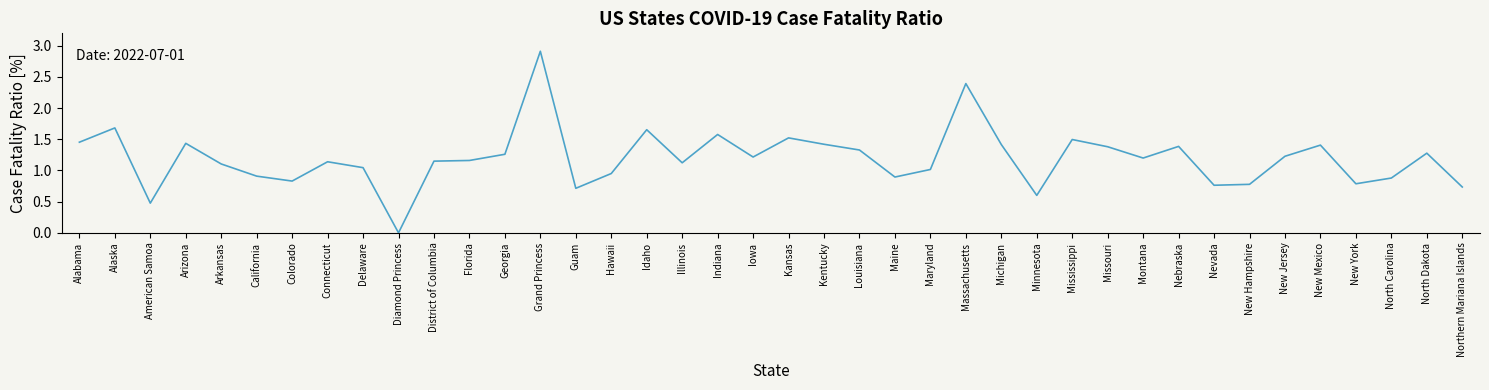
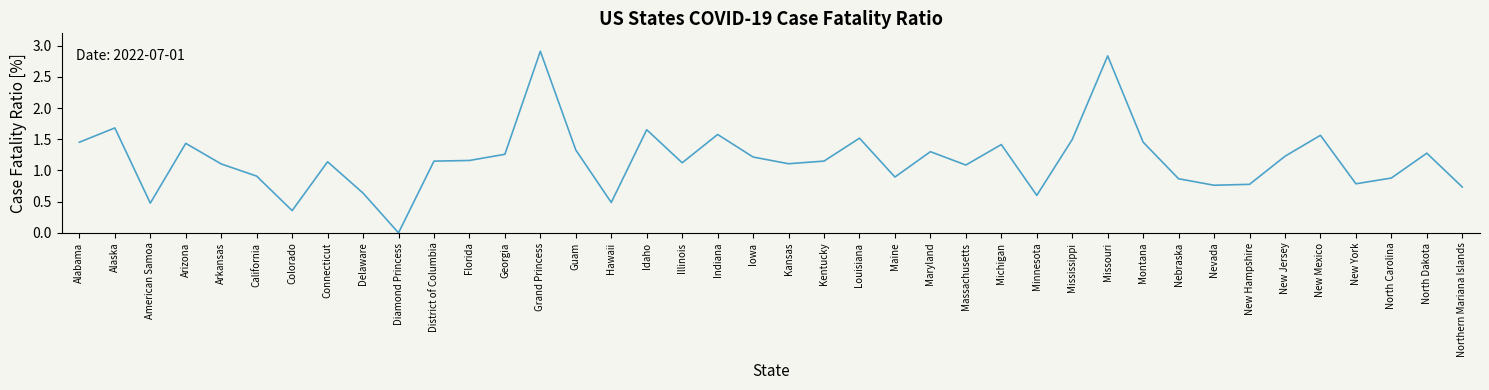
  {
    "Alabama": 1.5,
    "Alaska": 1.7,
    "American Samoa": 0.5,
    "Arizona": 1.4,
    "Arkansas": 1.1,
    "California": 0.9,
-   "Colorado": 0.8,
+   "Colorado": 0.4,
    "Connecticut": 1.1,
-   "Delaware": 1.0,
+   "Delaware": 0.6,
    "Diamond Princess": 0.0,
    "District of Columbia": 1.2,
    "Florida": 1.2,
    "Georgia": 1.3,
    "Grand Princess": 2.9,
-   "Guam": 0.7,
-   "Hawaii": 1.0,
+   "Guam": 1.3,
+   "Hawaii": 0.5,
    "Idaho": 1.7,
    "Illinois": 1.1,
    "Indiana": 1.6,
    "Iowa": 1.2,
-   "Kansas": 1.5,
-   "Kentucky": 1.4,
-   "Louisiana": 1.3,
+   "Kansas": 1.1,
+   "Kentucky": 1.2,
+   "Louisiana": 1.5,
    "Maine": 0.9,
-   "Maryland": 1.0,
-   "Massachusetts": 2.4,
+   "Maryland": 1.3,
+   "Massachusetts": 1.1,
    "Michigan": 1.4,
    "Minnesota": 0.6,
    "Mississippi": 1.5,
-   "Missouri": 1.4,
-   "Montana": 1.2,
-   "Nebraska": 1.4,
+   "Missouri": 2.8,
+   "Montana": 1.5,
+   "Nebraska": 0.9,
    "Nevada": 0.8,
    "New Hampshire": 0.8,
    "New Jersey": 1.2,
-   "New Mexico": 1.4,
+   "New Mexico": 1.6,
    "New York": 0.8,
    "North Carolina": 0.9,
    "North Dakota": 1.3,
    "Northern Mariana Islands": 0.7
  }
